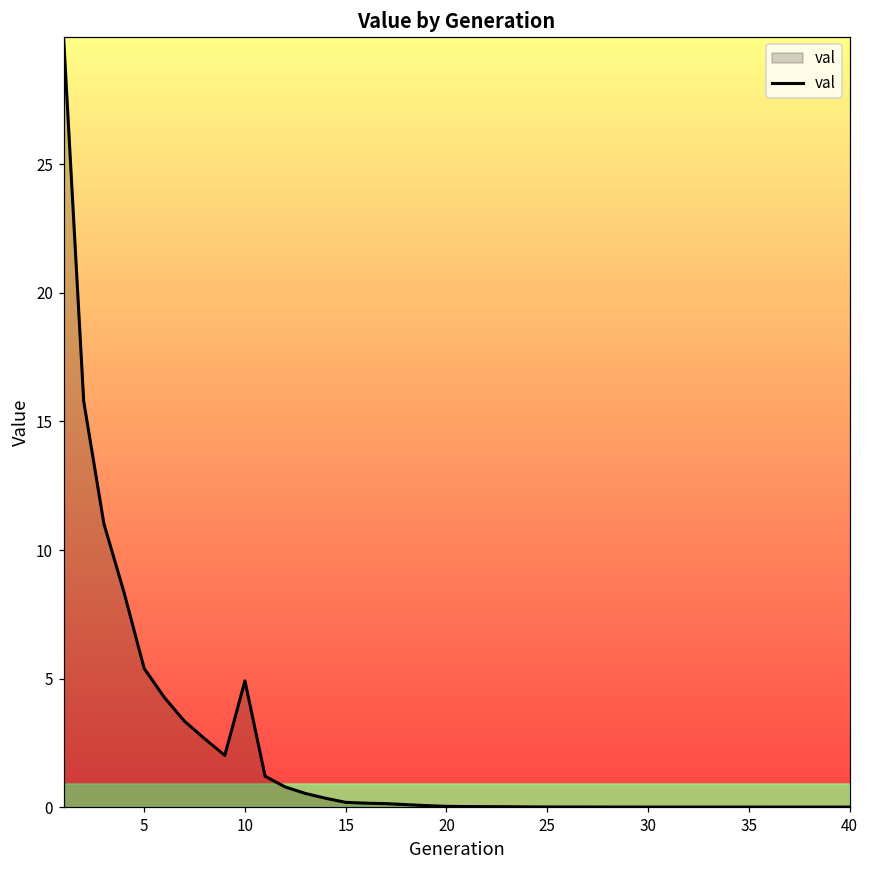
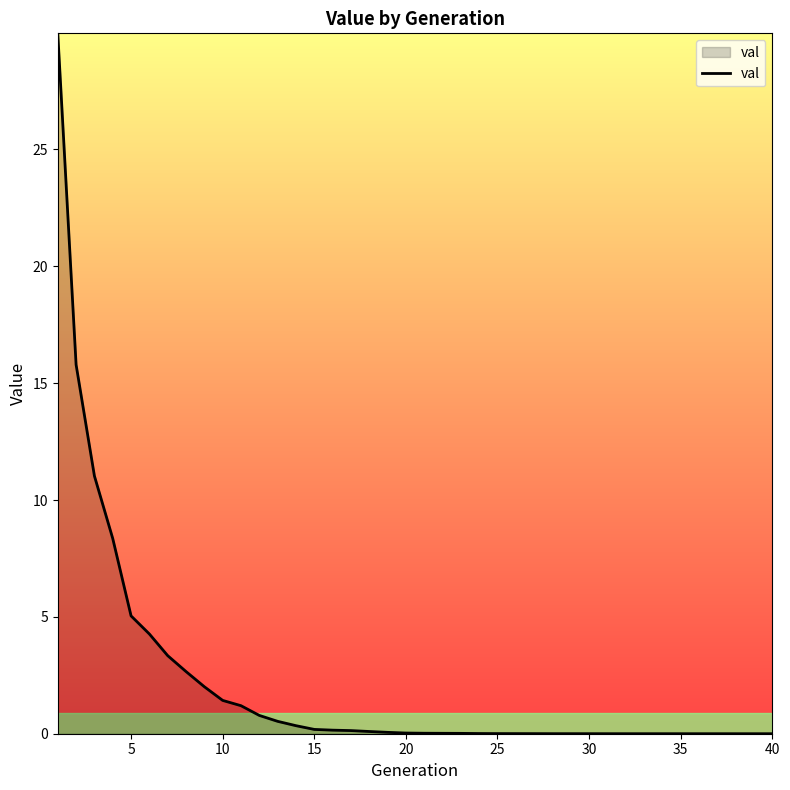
  {
-   "5": 5.4,
-   "10": 4.9
+   "5": 5.0,
+   "10": 1.4
  }
